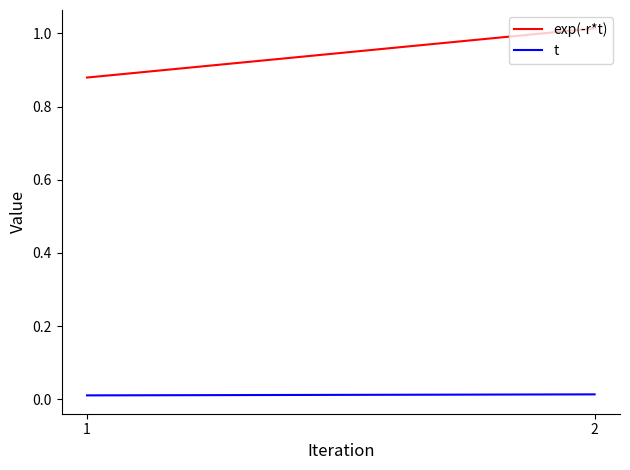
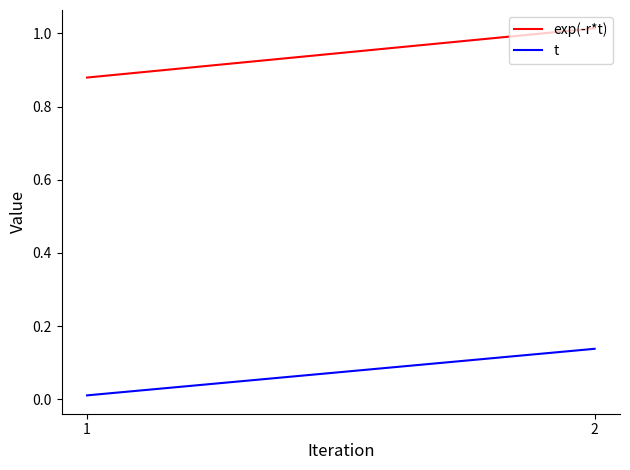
  {
    "exp(-r*t)": {
      "1": 0.88
    },
    "t": {
      "1": 0.01,
-     "2": 0.01
+     "2": 0.14
    }
  }
